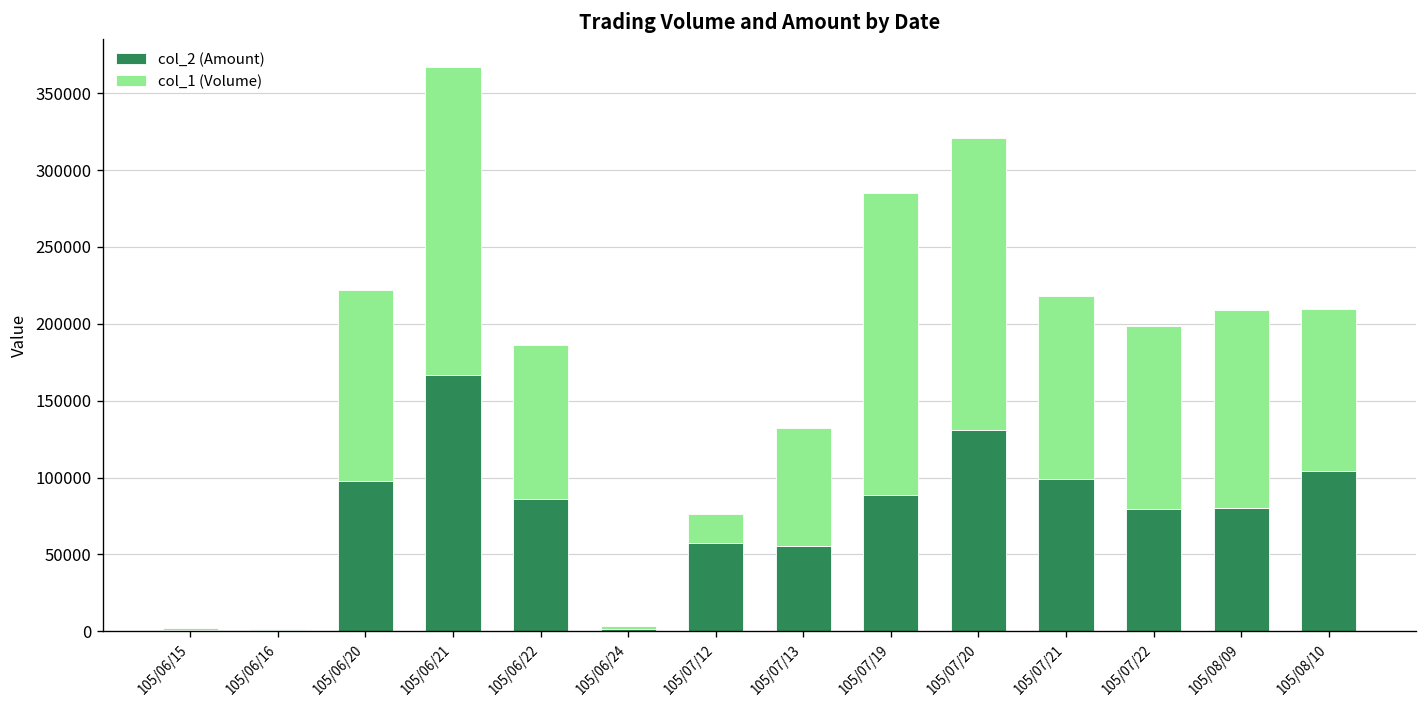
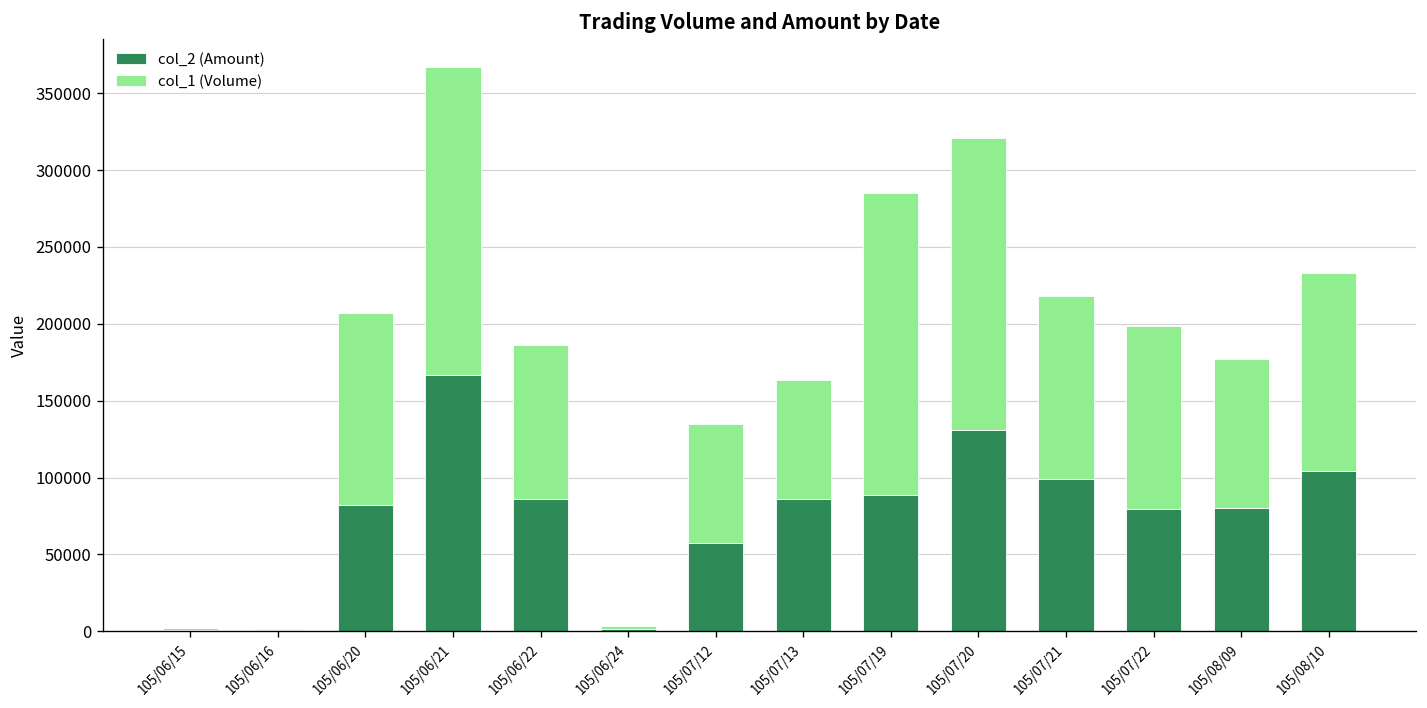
  {
    "col_2 (Amount)": {
-     "105/06/20": 98000,
+     "105/06/20": 82000,
      "105/06/21": 167000,
      "105/06/22": 86000,
      "105/07/12": 58000,
-     "105/07/13": 55000,
+     "105/07/13": 86000,
      "105/07/19": 89000,
      "105/07/20": 131000,
      "105/07/21": 99000,
      "105/07/22": 80000,
      "105/08/09": 80000,
      "105/08/10": 104000
    },
    "col_1 (Volume)": {
      "105/06/20": 125000,
      "105/06/21": 200000,
      "105/06/22": 100000,
      "105/06/24": 2000,
-     "105/07/12": 18000,
+     "105/07/12": 77000,
      "105/07/13": 77000,
      "105/07/19": 197000,
      "105/07/20": 190000,
      "105/07/21": 119000,
      "105/07/22": 119000,
-     "105/08/09": 129000,
-     "105/08/10": 105000
+     "105/08/09": 97000,
+     "105/08/10": 129000
    }
  }
